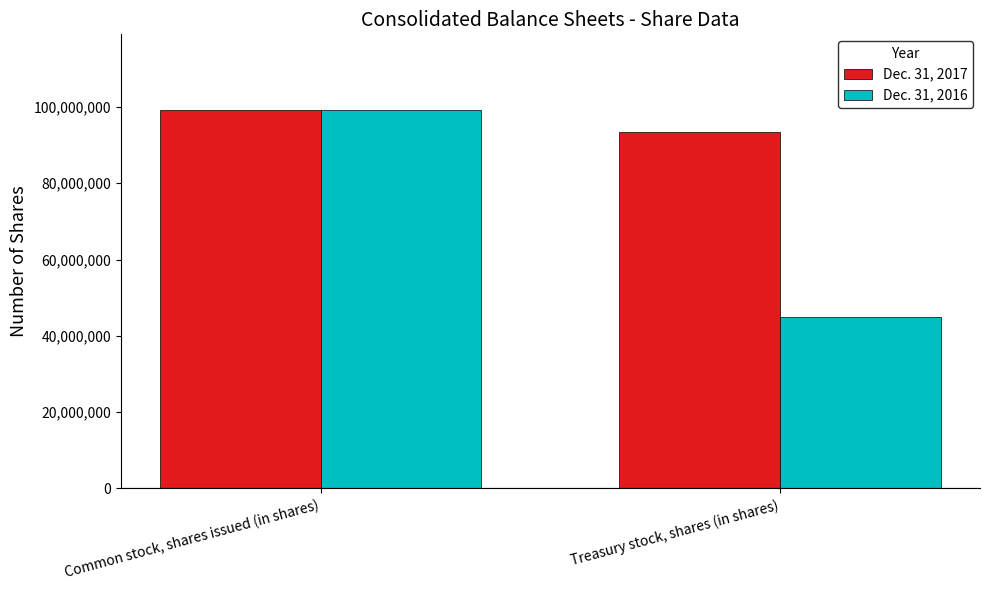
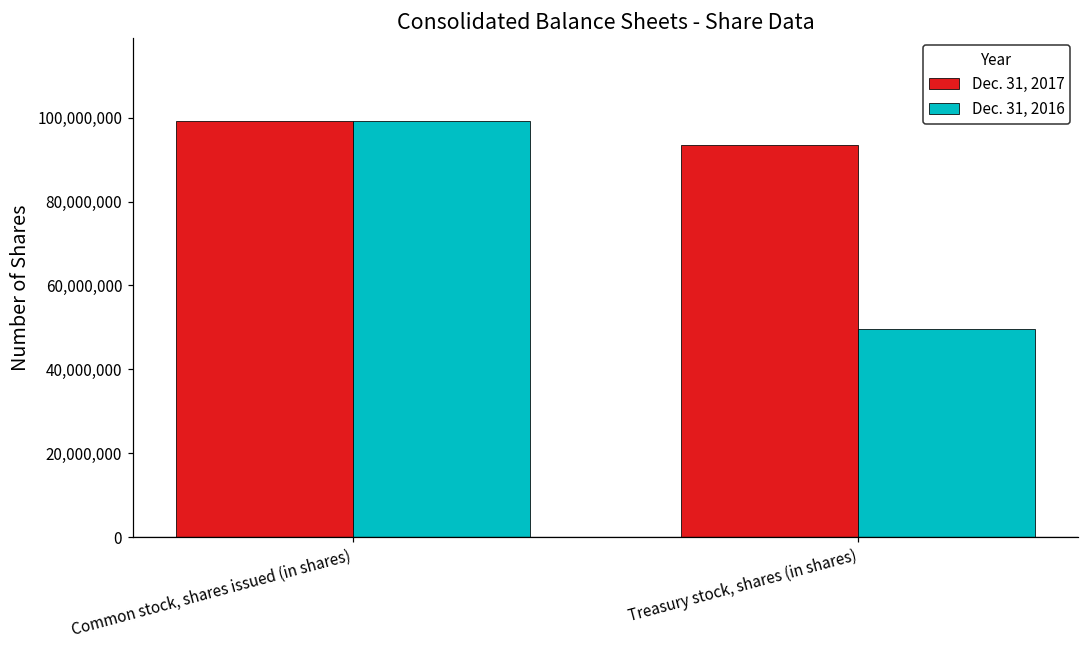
  {
    "Dec. 31, 2017": {
      "Common stock, shares issued (in shares)": "99,000,000",
      "Treasury stock, shares (in shares)": "93,000,000"
    },
    "Dec. 31, 2016": {
      "Common stock, shares issued (in shares)": "99,000,000",
-     "Treasury stock, shares (in shares)": "45,000,000"
+     "Treasury stock, shares (in shares)": "50,000,000"
    }
  }
